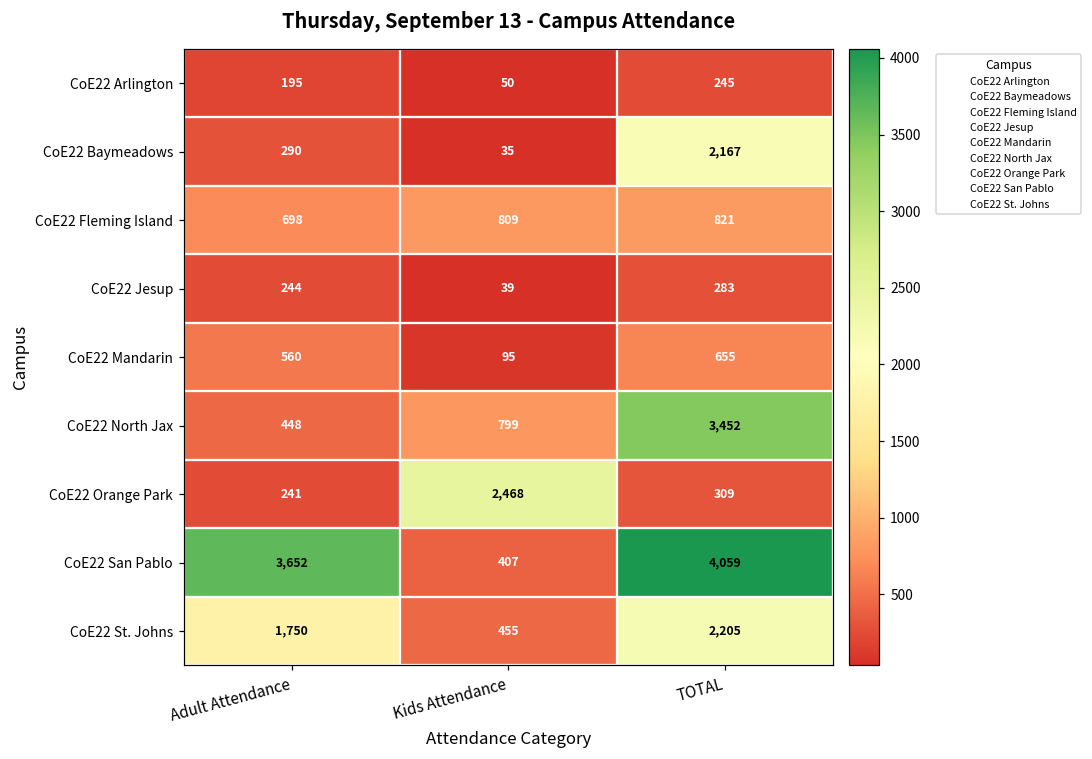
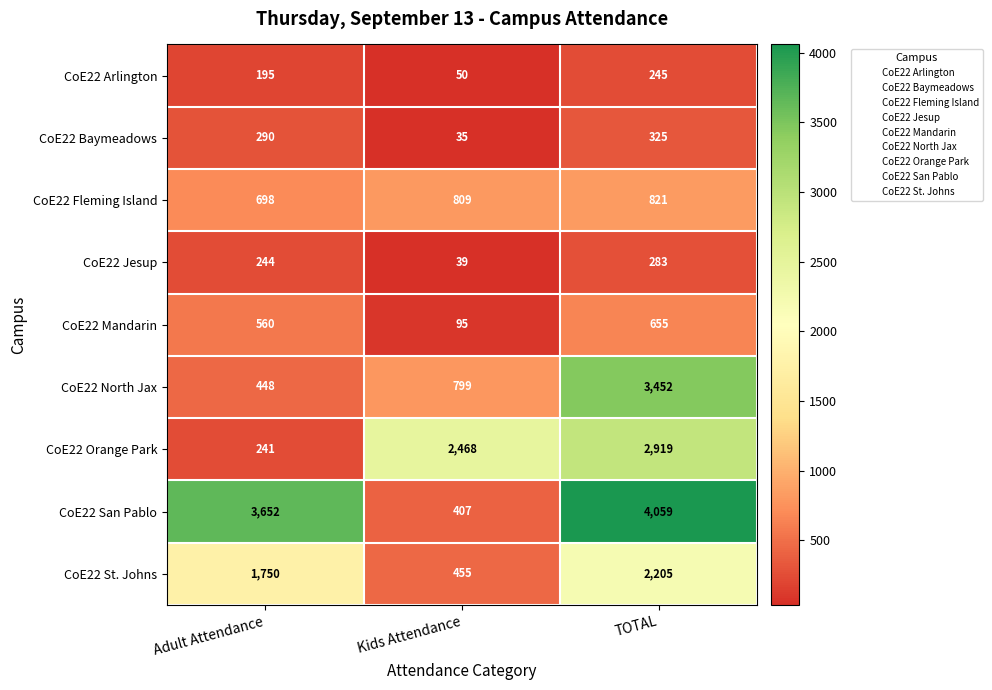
  {
    "CoE22 Arlington": {
      "Adult Attendance": "195",
      "Kids Attendance": "50",
      "TOTAL": "245"
    },
    "CoE22 Baymeadows": {
      "Adult Attendance": "290",
      "Kids Attendance": "35",
-     "TOTAL": "2,167"
+     "TOTAL": "325"
    },
    "CoE22 Fleming Island": {
      "Adult Attendance": "698",
      "Kids Attendance": "809",
      "TOTAL": "821"
    },
    "CoE22 Jesup": {
      "Adult Attendance": "244",
      "Kids Attendance": "39",
      "TOTAL": "283"
    },
    "CoE22 Mandarin": {
      "Adult Attendance": "560",
      "Kids Attendance": "95",
      "TOTAL": "655"
    },
    "CoE22 North Jax": {
      "Adult Attendance": "448",
      "Kids Attendance": "799",
      "TOTAL": "3,452"
    },
    "CoE22 Orange Park": {
      "Adult Attendance": "241",
      "Kids Attendance": "2,468",
-     "TOTAL": "309"
+     "TOTAL": "2,919"
    },
    "CoE22 San Pablo": {
      "Adult Attendance": "3,652",
      "Kids Attendance": "407",
      "TOTAL": "4,059"
    },
    "CoE22 St. Johns": {
      "Adult Attendance": "1,750",
      "Kids Attendance": "455",
      "TOTAL": "2,205"
    }
  }
